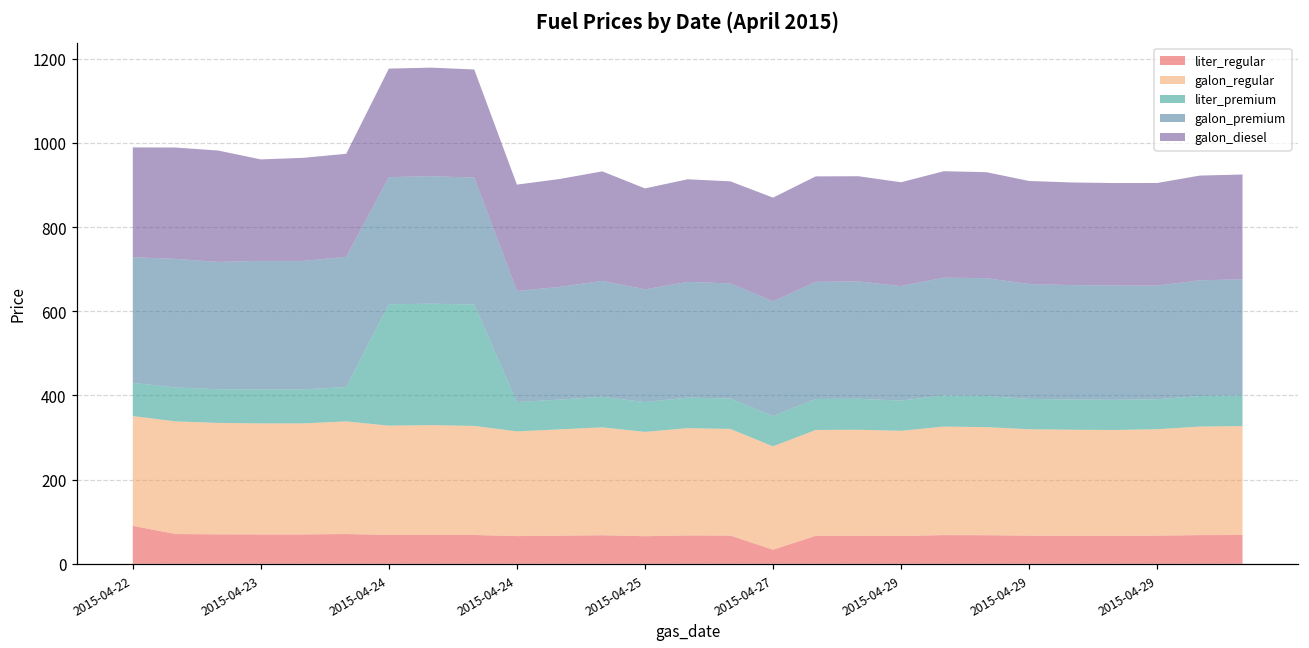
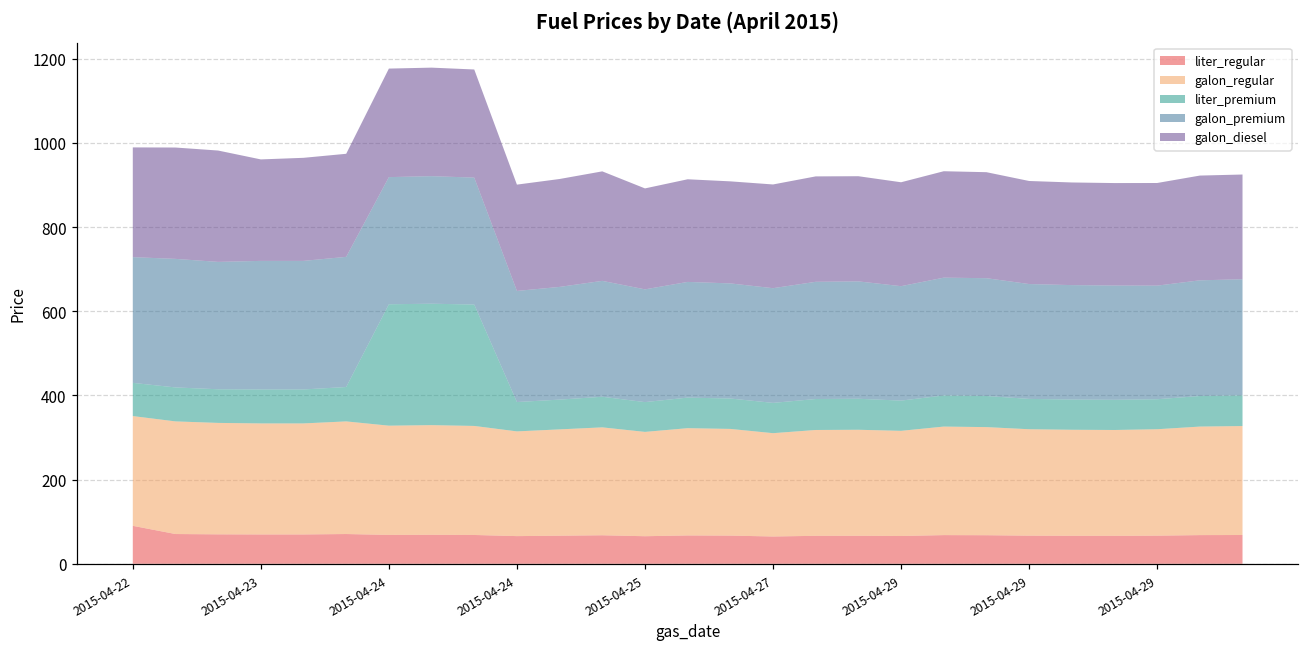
  {
    "liter_regular": {
      "2015-04-22": 90,
-     "2015-04-27": 30
+     "2015-04-27": 60
    },
    "galon_regular": {
      "2015-04-22": 260,
      "2015-04-27": 250
    }
  }
